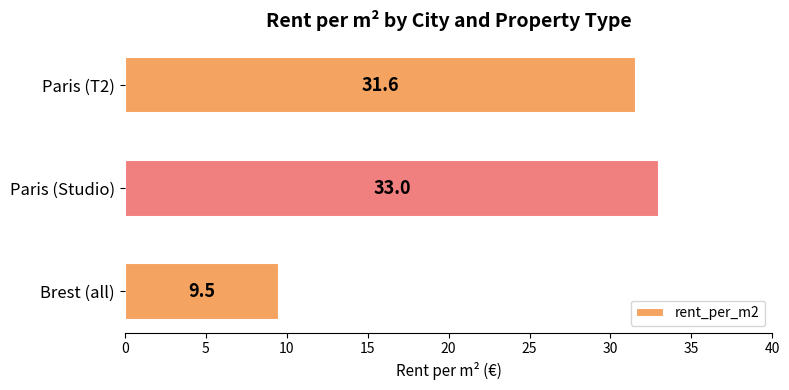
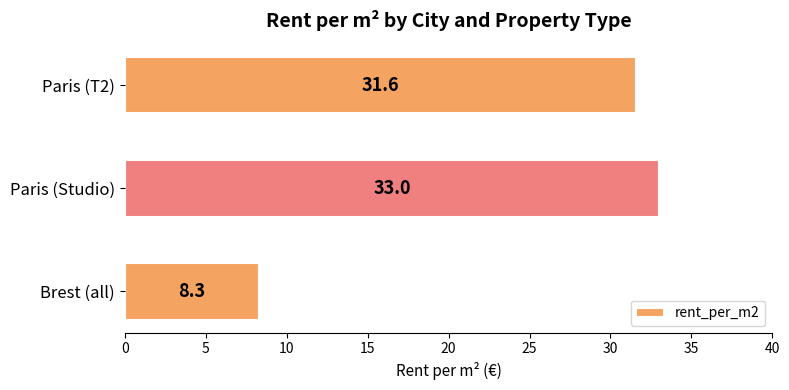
  {
    "Paris (T2)": 31.6,
    "Paris (Studio)": 33.0,
-   "Brest (all)": 9.5
+   "Brest (all)": 8.3
  }
